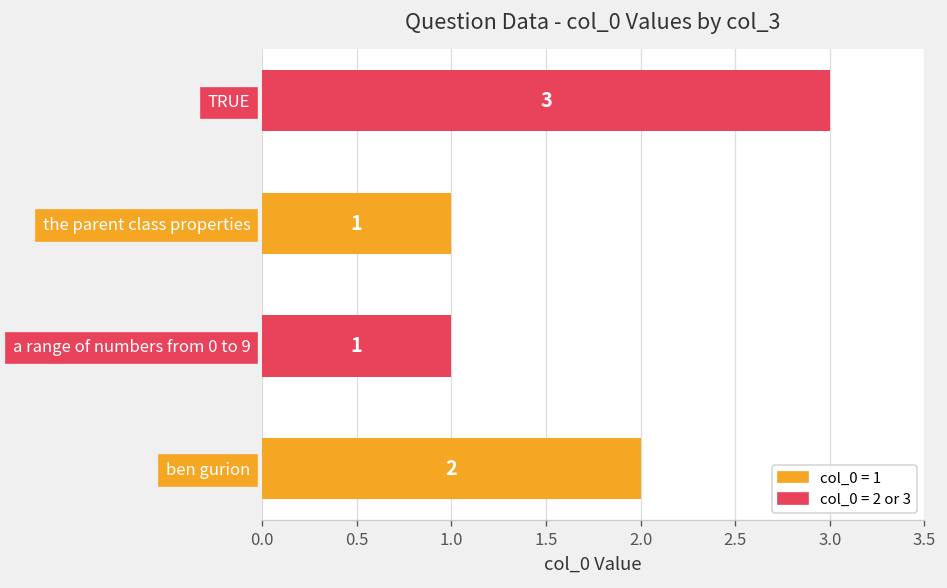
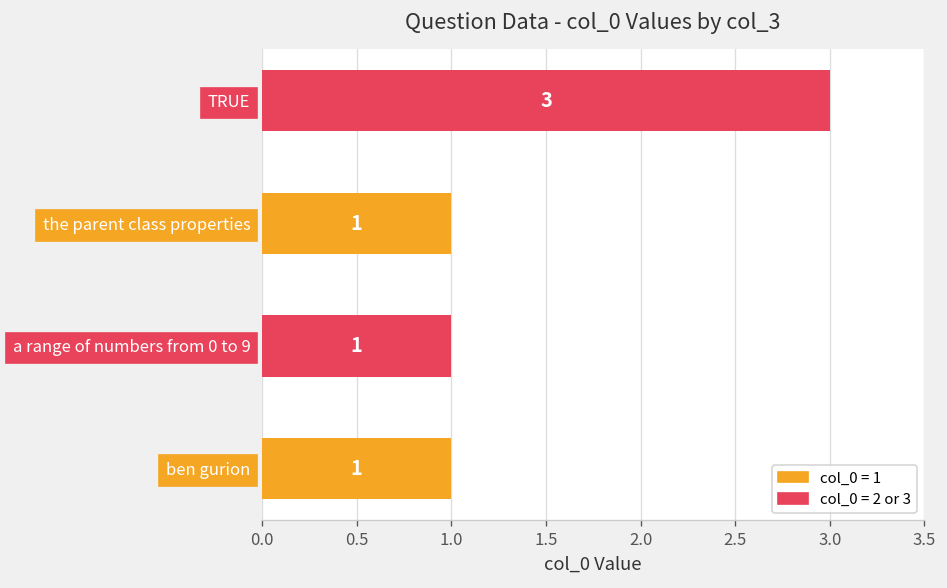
  {
    "TRUE": 3,
    "the parent class properties": 1,
    "a range of numbers from 0 to 9": 1,
-   "ben gurion": 2
+   "ben gurion": 1
  }
